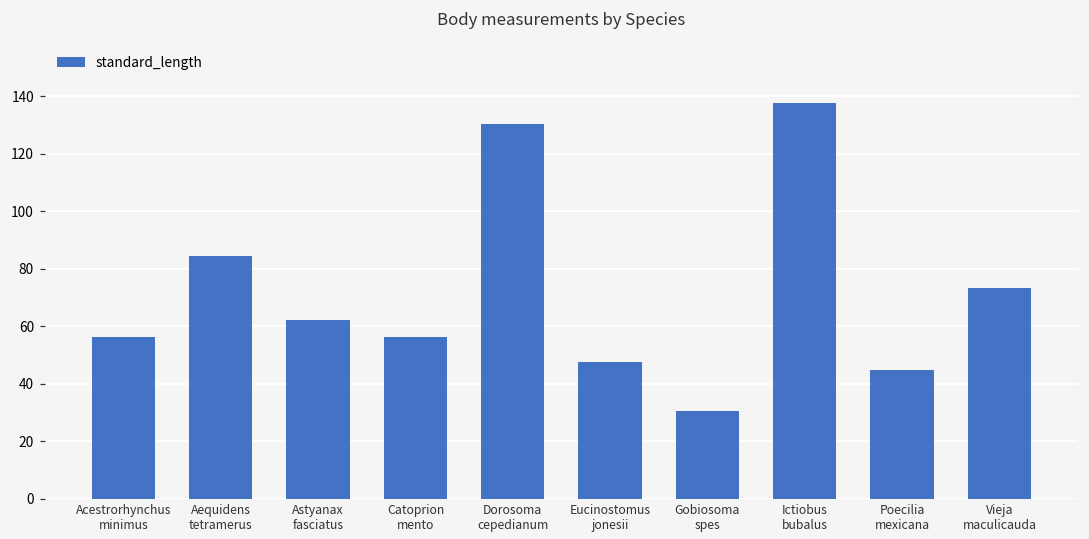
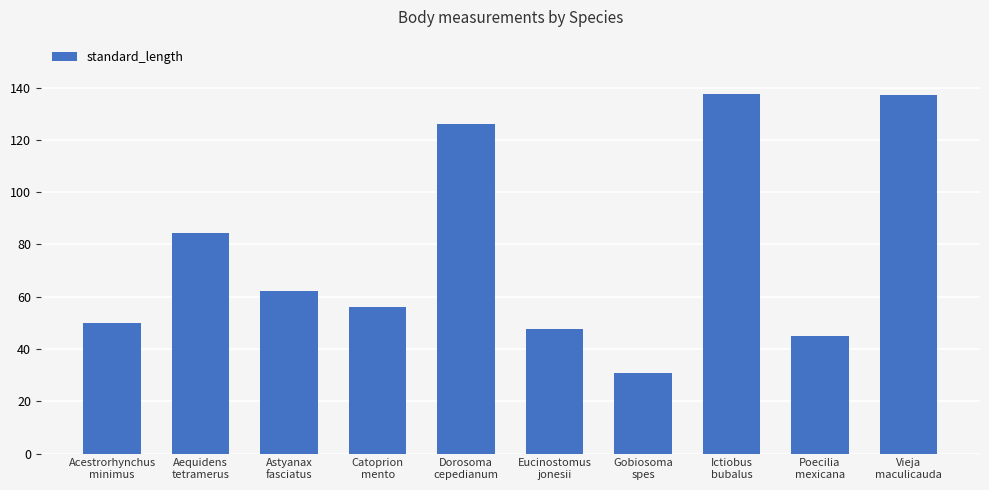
  {
-   "Acestrorhynchus minimus": 56,
+   "Acestrorhynchus minimus": 50,
    "Aequidens tetramerus": 84,
    "Astyanax fasciatus": 62,
    "Catoprion mento": 56,
-   "Dorosoma cepedianum": 130,
+   "Dorosoma cepedianum": 126,
    "Eucinostomus jonesii": 48,
    "Gobiosoma spes": 31,
    "Ictiobus bubalus": 138,
    "Poecilia mexicana": 45,
-   "Vieja maculicauda": 73
+   "Vieja maculicauda": 137
  }
